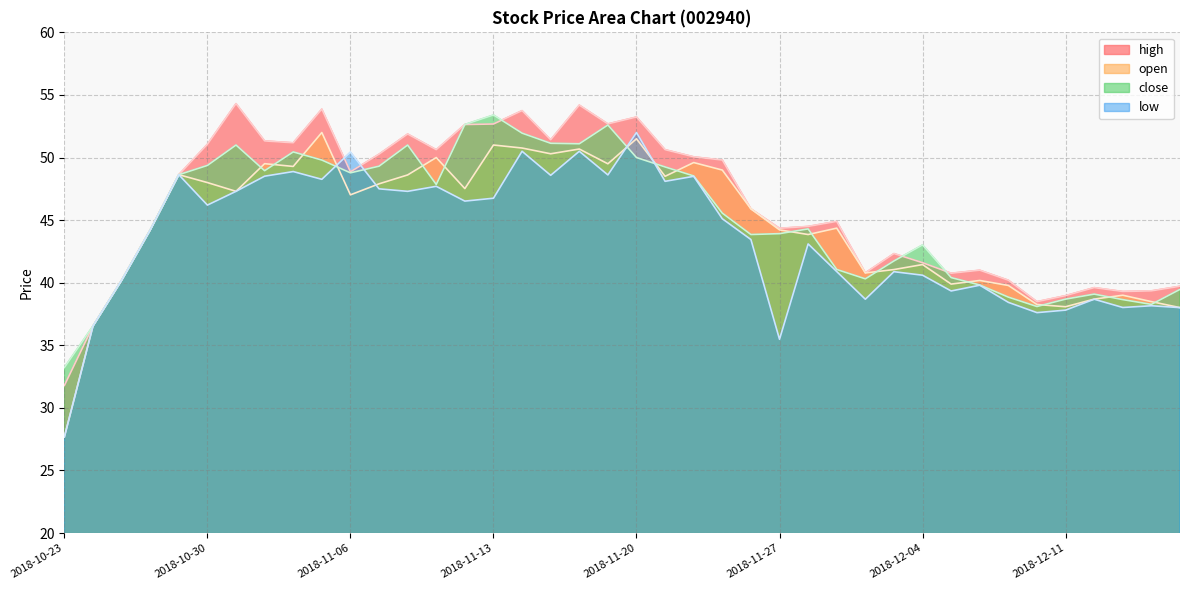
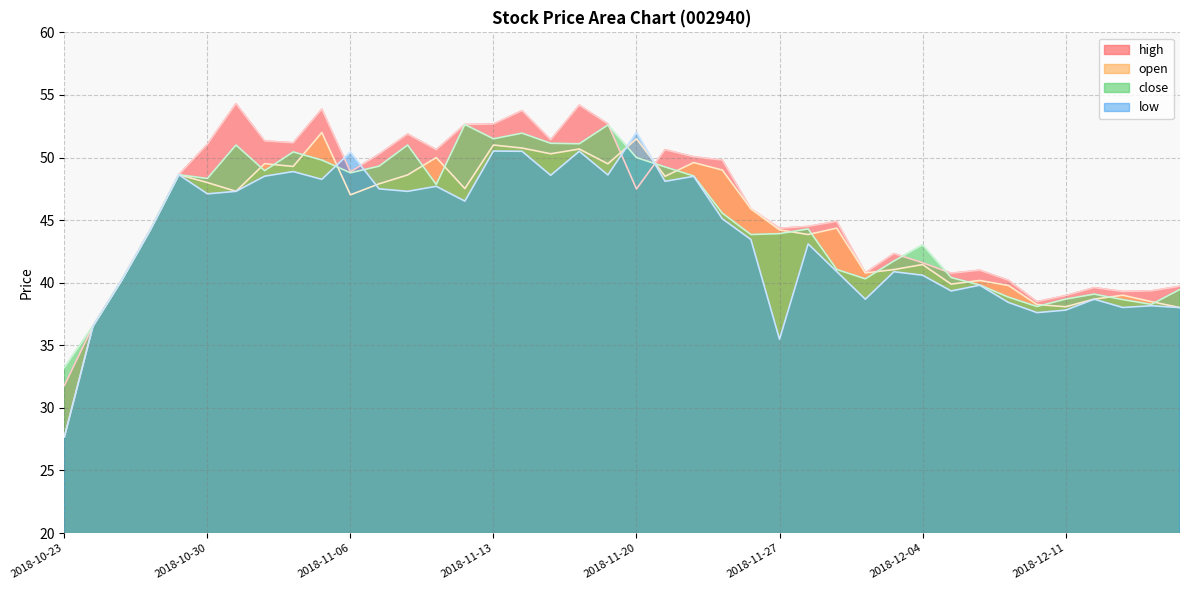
  {
    "high": {
      "2018-10-23": 31.8,
      "2018-10-30": 51.1,
      "2018-11-13": 52.7,
-     "2018-11-20": 53.2,
+     "2018-11-20": 47.5,
      "2018-12-11": 39.0
    },
    "open": {
      "2018-10-30": 48.0,
      "2018-11-06": 47.0,
      "2018-11-13": 51.0,
      "2018-11-20": 51.5,
      "2018-12-11": 38.1
    },
    "close": {
      "2018-10-23": 33.2,
-     "2018-10-30": 49.4,
-     "2018-11-13": 53.4,
+     "2018-10-30": 48.3,
+     "2018-11-13": 51.5,
      "2018-11-20": 50.0,
      "2018-11-27": 43.9,
      "2018-12-04": 43.0,
      "2018-12-11": 38.7
    },
    "low": {
-     "2018-10-30": 46.2,
+     "2018-10-30": 47.1,
      "2018-11-06": 50.4,
-     "2018-11-13": 46.8,
+     "2018-11-13": 50.5,
      "2018-11-20": 52.0,
      "2018-11-27": 35.5,
      "2018-12-04": 40.6,
      "2018-12-11": 37.8
    }
  }
